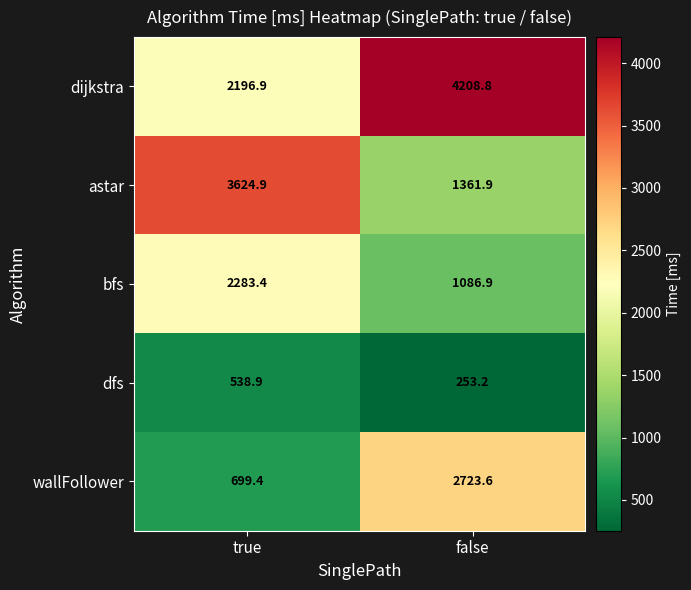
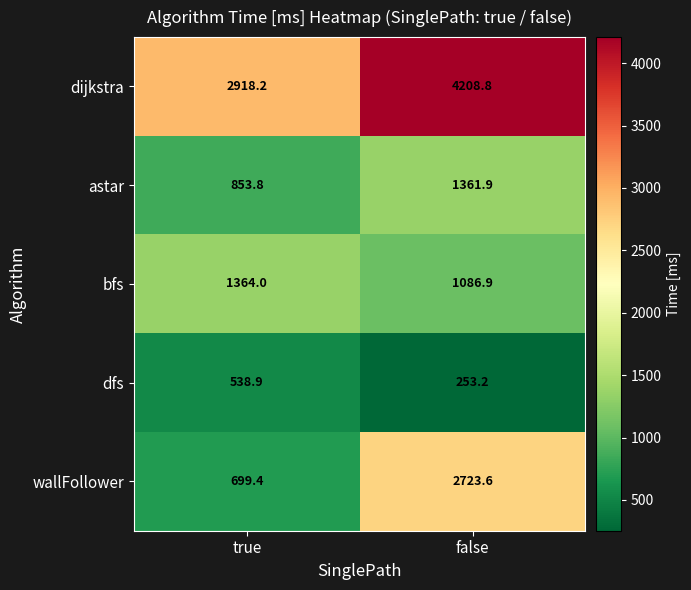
  {
    "dijkstra": {
-     "true": 2196.9,
+     "true": 2918.2,
      "false": 4208.8
    },
    "astar": {
-     "true": 3624.9,
+     "true": 853.8,
      "false": 1361.9
    },
    "bfs": {
-     "true": 2283.4,
+     "true": 1364.0,
      "false": 1086.9
    },
    "dfs": {
      "true": 538.9,
      "false": 253.2
    },
    "wallFollower": {
      "true": 699.4,
      "false": 2723.6
    }
  }
